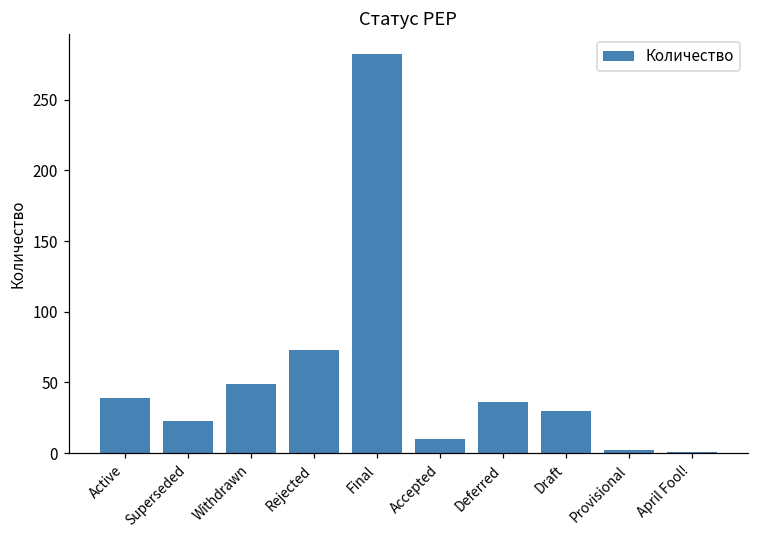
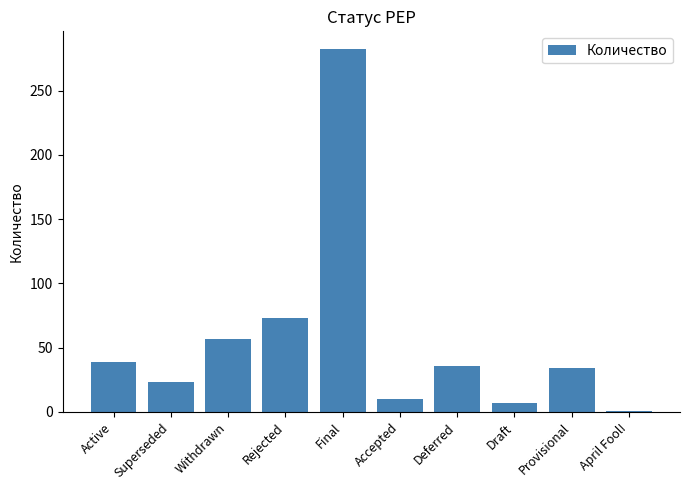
  {
    "Active": 39,
    "Superseded": 23,
-   "Withdrawn": 49,
+   "Withdrawn": 57,
    "Rejected": 73,
    "Final": 282,
    "Accepted": 10,
    "Deferred": 36,
-   "Draft": 30,
-   "Provisional": 2
+   "Draft": 7,
+   "Provisional": 34
  }
